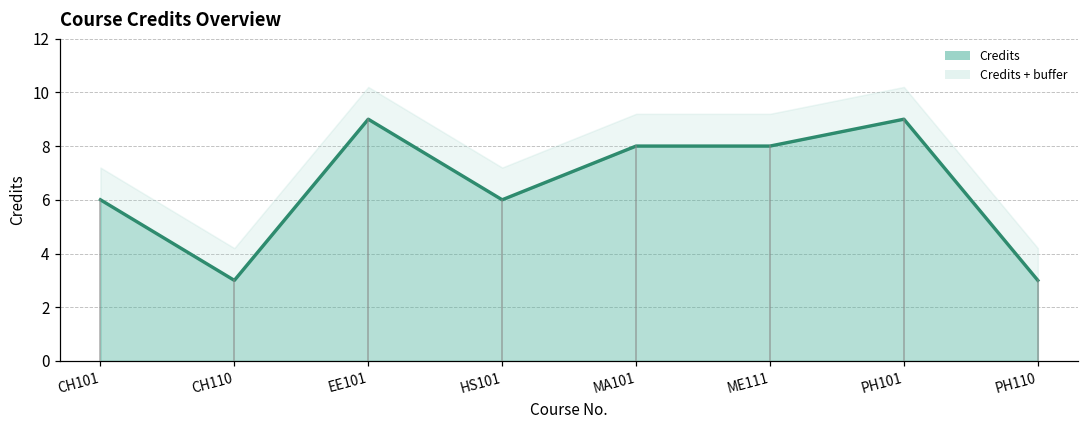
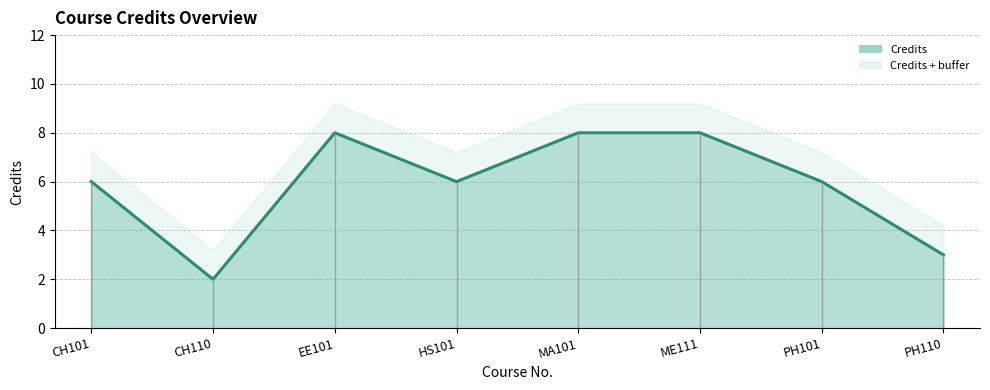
  {
    "Credits": {
-     "CH110": 3,
-     "EE101": 9,
-     "PH101": 9
+     "CH110": 2,
+     "EE101": 8,
+     "PH101": 6
    }
  }
